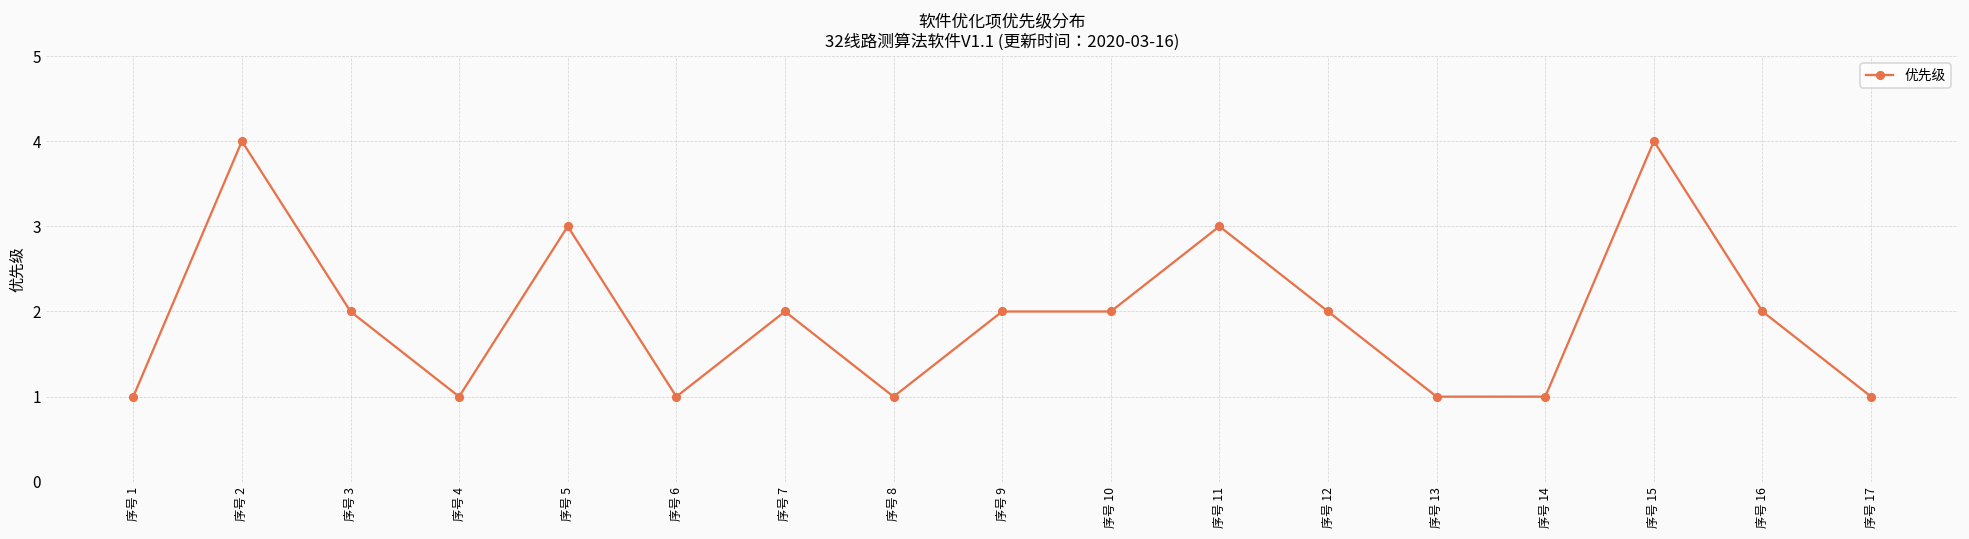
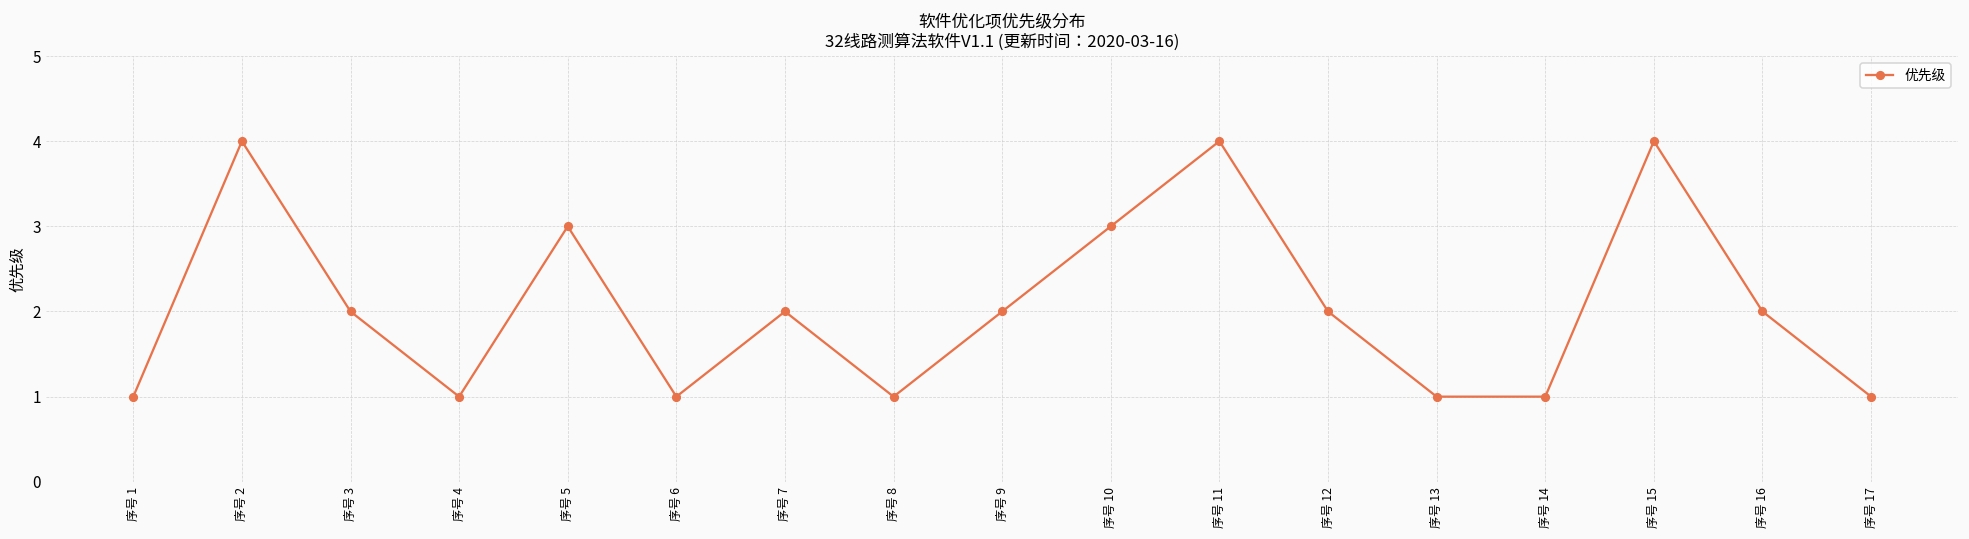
  {
    "序号 1": 1,
    "序号 2": 4,
    "序号 3": 2,
    "序号 4": 1,
    "序号 5": 3,
    "序号 6": 1,
    "序号 7": 2,
    "序号 8": 1,
    "序号 9": 2,
-   "序号 10": 2,
-   "序号 11": 3,
+   "序号 10": 3,
+   "序号 11": 4,
    "序号 12": 2,
    "序号 13": 1,
    "序号 14": 1,
    "序号 15": 4,
    "序号 16": 2,
    "序号 17": 1
  }
